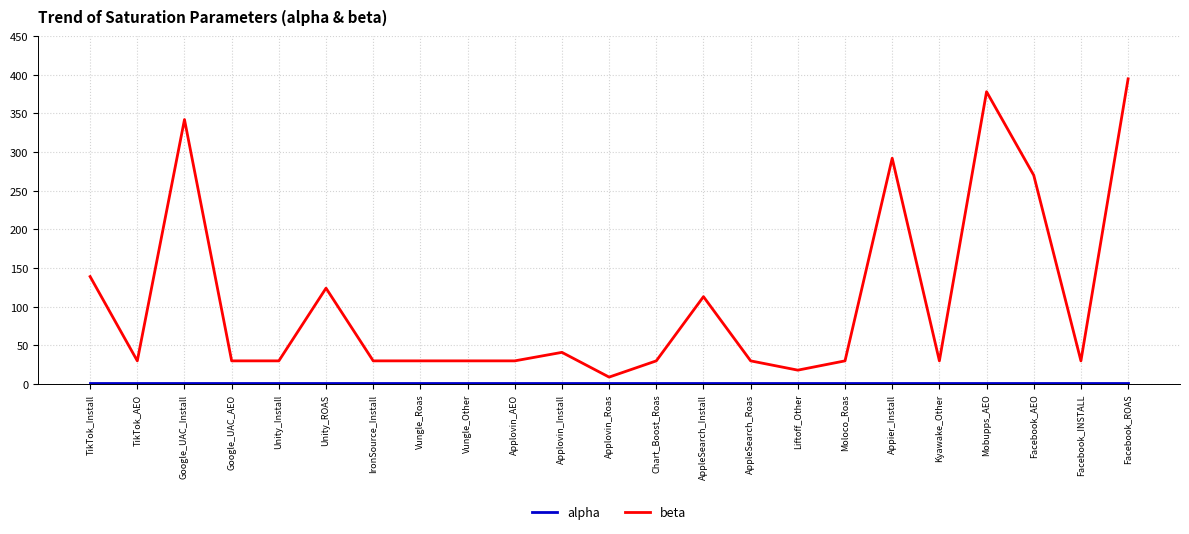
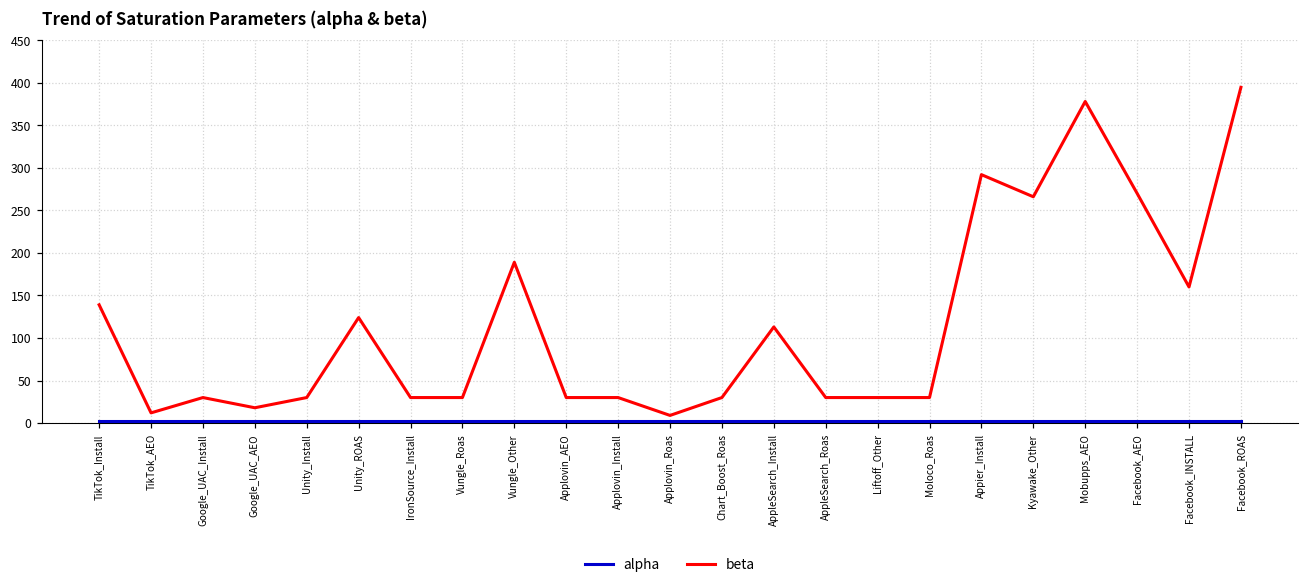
  {
    "alpha": {
      "TikTok_Install": 0,
      "TikTok_AEO": 0,
      "Google_UAC_Install": 0,
      "Google_UAC_AEO": 0,
      "Unity_Install": 0,
      "Unity_ROAS": 0,
      "IronSource_Install": 0,
      "Vungle_Roas": 0,
      "Vungle_Other": 0,
      "Applovin_AEO": 0,
      "Applovin_Install": 0,
      "Applovin_Roas": 0,
      "Chart_Boost_Roas": 0,
      "AppleSearch_Install": 0,
      "AppleSearch_Roas": 0,
      "Liftoff_Other": 0,
      "Moloco_Roas": 0,
      "Appier_Install": 0,
      "Kyawake_Other": 0,
      "Mobupps_AEO": 0,
      "Facebook_AEO": 0,
      "Facebook_INSTALL": 0,
      "Facebook_ROAS": 0
    },
    "beta": {
      "TikTok_Install": 140,
-     "TikTok_AEO": 30,
-     "Google_UAC_Install": 340,
-     "Google_UAC_AEO": 30,
+     "TikTok_AEO": 10,
+     "Google_UAC_Install": 30,
+     "Google_UAC_AEO": 20,
      "Unity_Install": 30,
      "Unity_ROAS": 120,
      "IronSource_Install": 30,
      "Vungle_Roas": 30,
-     "Vungle_Other": 30,
+     "Vungle_Other": 190,
      "Applovin_AEO": 30,
-     "Applovin_Install": 40,
+     "Applovin_Install": 30,
      "Applovin_Roas": 10,
      "Chart_Boost_Roas": 30,
      "AppleSearch_Install": 110,
      "AppleSearch_Roas": 30,
-     "Liftoff_Other": 20,
+     "Liftoff_Other": 30,
      "Moloco_Roas": 30,
      "Appier_Install": 290,
-     "Kyawake_Other": 30,
+     "Kyawake_Other": 270,
      "Mobupps_AEO": 380,
      "Facebook_AEO": 270,
-     "Facebook_INSTALL": 30,
+     "Facebook_INSTALL": 160,
      "Facebook_ROAS": 390
    }
  }
